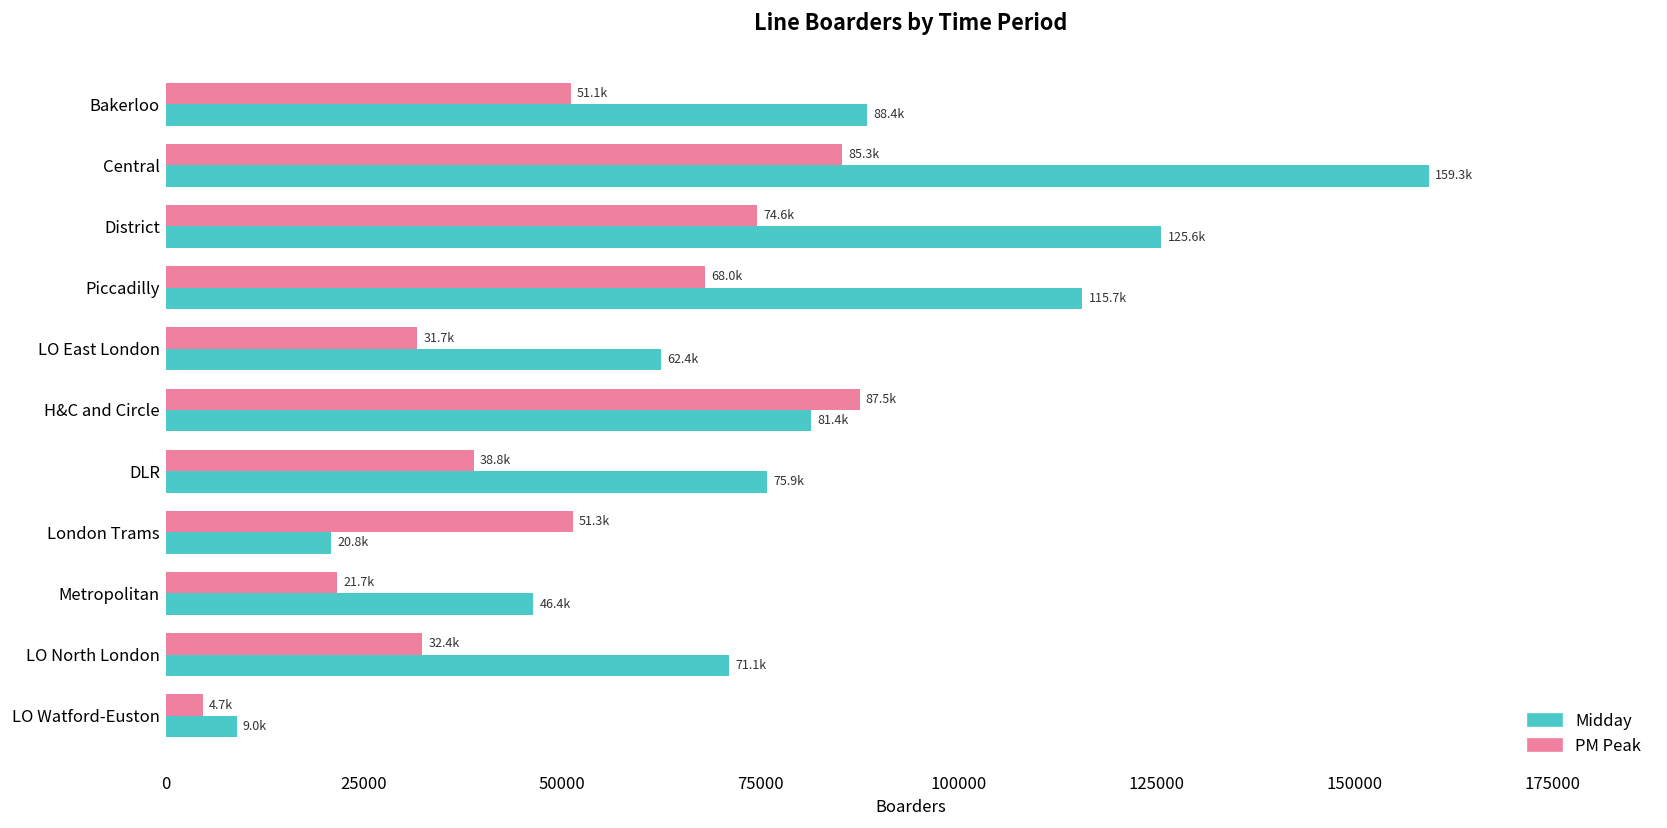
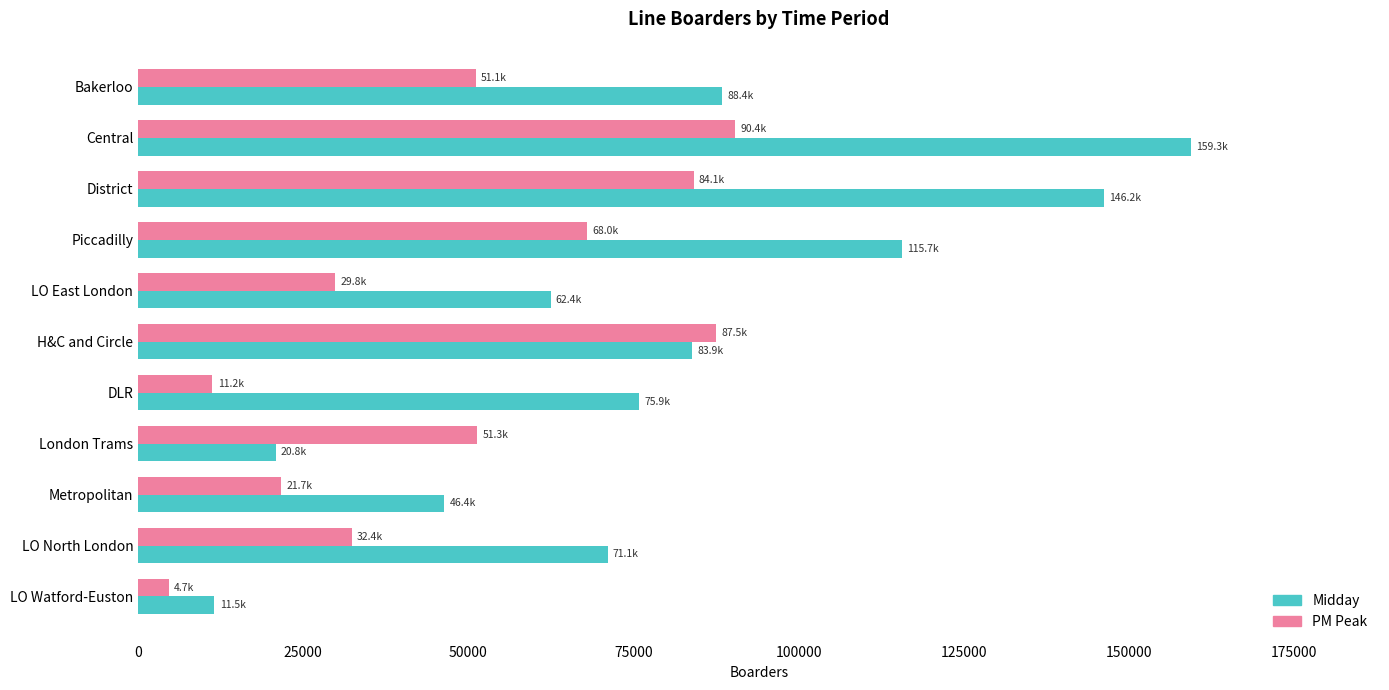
  {
    "Midday": {
      "Bakerloo": "88.4k",
      "Central": "159.3k",
-     "District": "125.6k",
+     "District": "146.2k",
      "Piccadilly": "115.7k",
      "LO East London": "62.4k",
-     "H&C and Circle": "81.4k",
+     "H&C and Circle": "83.9k",
      "DLR": "75.9k",
      "London Trams": "20.8k",
      "Metropolitan": "46.4k",
      "LO North London": "71.1k",
-     "LO Watford-Euston": "9.0k"
+     "LO Watford-Euston": "11.5k"
    },
    "PM Peak": {
      "Bakerloo": "51.1k",
-     "Central": "85.3k",
-     "District": "74.6k",
+     "Central": "90.4k",
+     "District": "84.1k",
      "Piccadilly": "68.0k",
-     "LO East London": "31.7k",
+     "LO East London": "29.8k",
      "H&C and Circle": "87.5k",
-     "DLR": "38.8k",
+     "DLR": "11.2k",
      "London Trams": "51.3k",
      "Metropolitan": "21.7k",
      "LO North London": "32.4k",
      "LO Watford-Euston": "4.7k"
    }
  }
